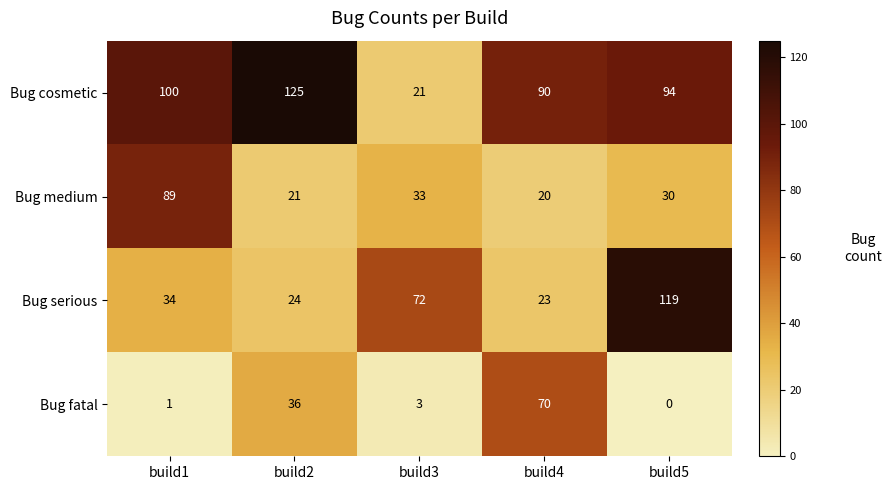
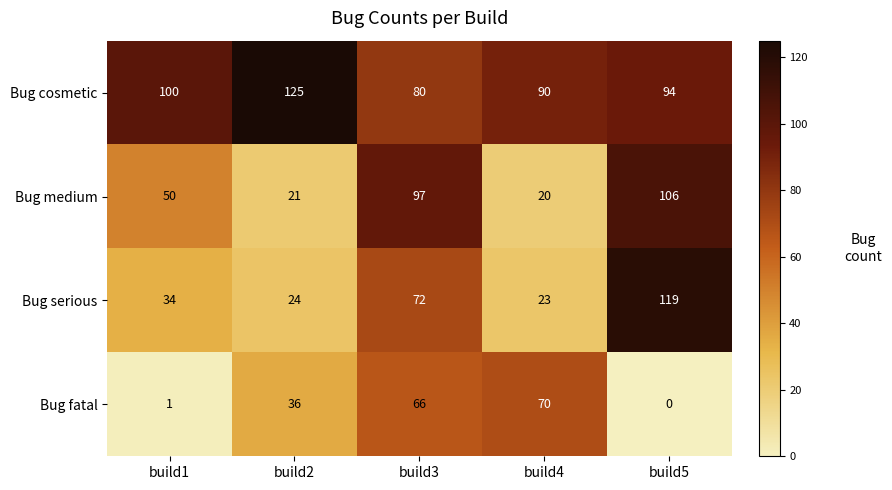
  {
    "Bug cosmetic": {
      "build1": 100,
      "build2": 125,
-     "build3": 21,
+     "build3": 80,
      "build4": 90,
      "build5": 94
    },
    "Bug medium": {
-     "build1": 89,
+     "build1": 50,
      "build2": 21,
-     "build3": 33,
+     "build3": 97,
      "build4": 20,
-     "build5": 30
+     "build5": 106
    },
    "Bug serious": {
      "build1": 34,
      "build2": 24,
      "build3": 72,
      "build4": 23,
      "build5": 119
    },
    "Bug fatal": {
      "build1": 1,
      "build2": 36,
-     "build3": 3,
+     "build3": 66,
      "build4": 70,
      "build5": 0
    }
  }
